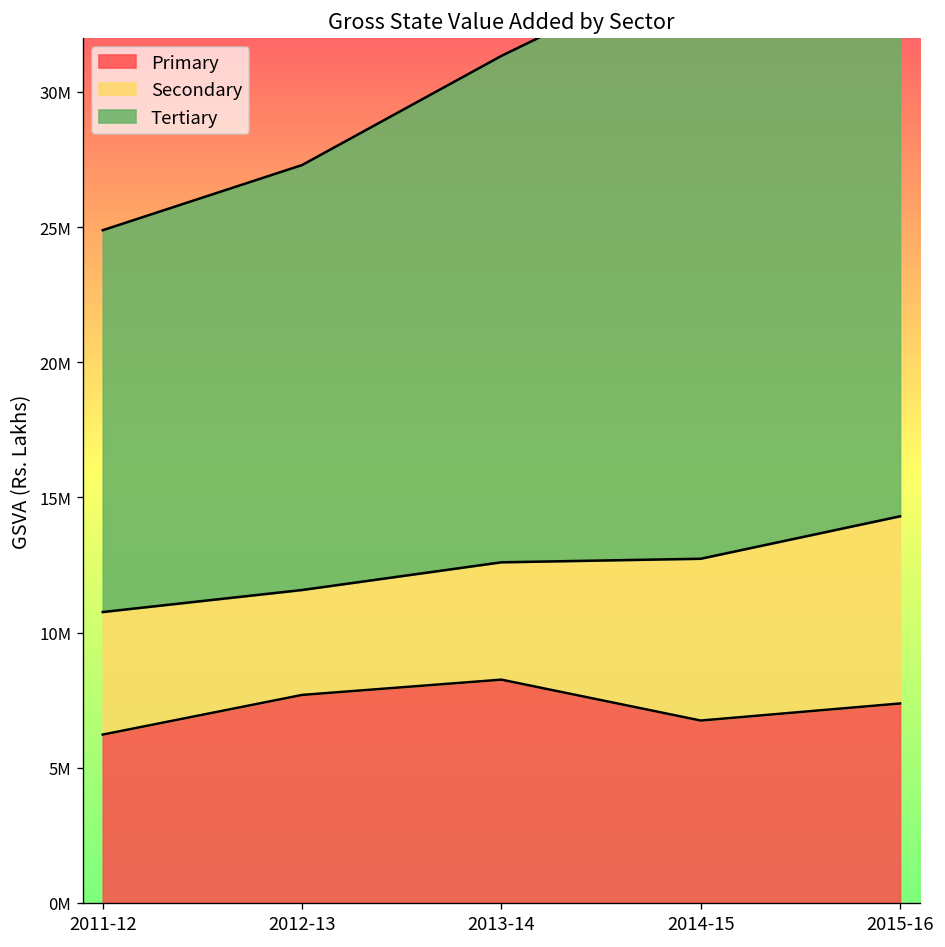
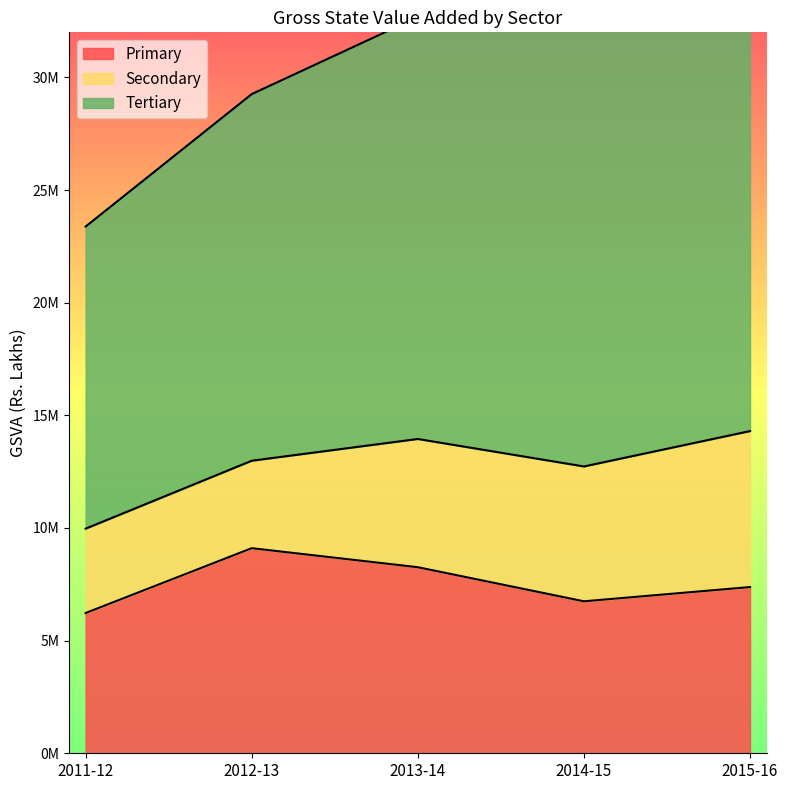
  {
    "Primary": {
      "2011-12": 6200000,
-     "2012-13": 7700000,
+     "2012-13": 9100000,
      "2013-14": 8300000,
      "2014-15": 6700000,
      "2015-16": 7400000
    },
    "Secondary": {
-     "2011-12": 4500000,
+     "2011-12": 3700000,
      "2012-13": 3900000,
-     "2013-14": 4300000,
+     "2013-14": 5700000,
      "2014-15": 6000000,
      "2015-16": 6900000
    },
    "Tertiary": {
-     "2011-12": 14100000,
-     "2012-13": 15700000
+     "2011-12": 13400000,
+     "2012-13": 16300000
    }
  }
